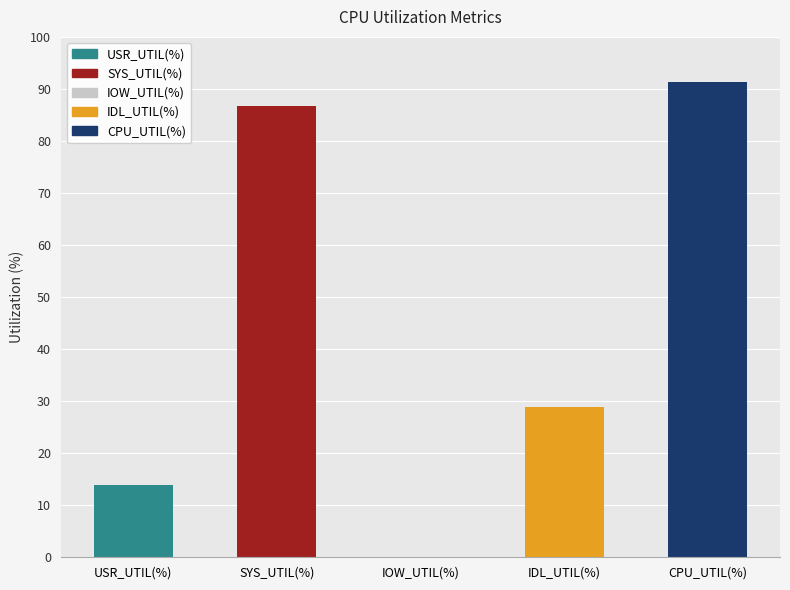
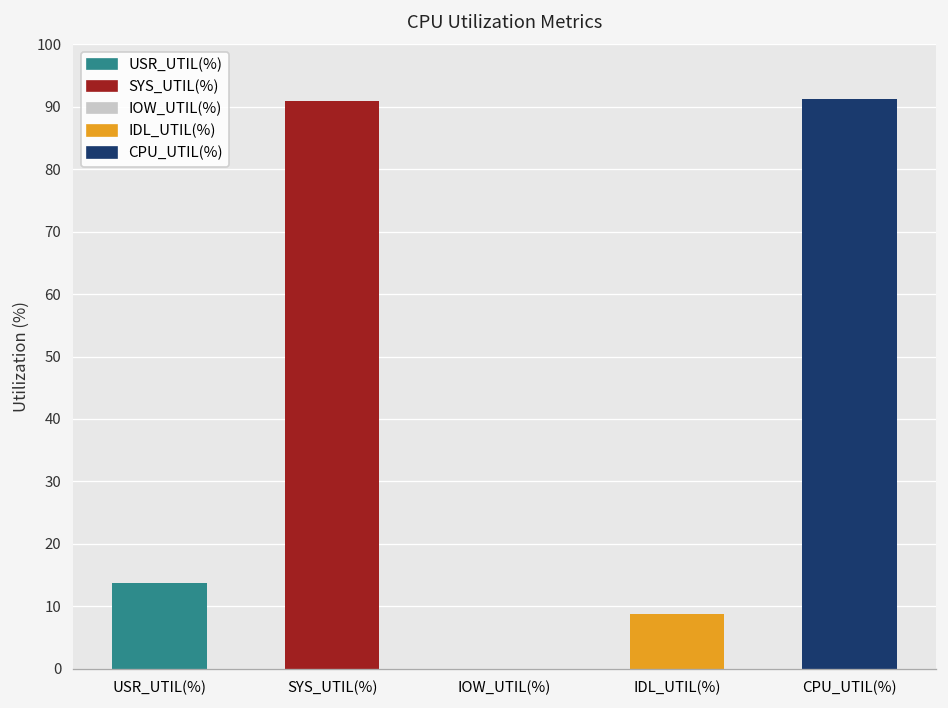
  {
    "USR_UTIL(%)": 14,
-   "SYS_UTIL(%)": 87,
+   "SYS_UTIL(%)": 91,
    "IOW_UTIL(%)": 0,
-   "IDL_UTIL(%)": 29,
+   "IDL_UTIL(%)": 9,
    "CPU_UTIL(%)": 91
  }
